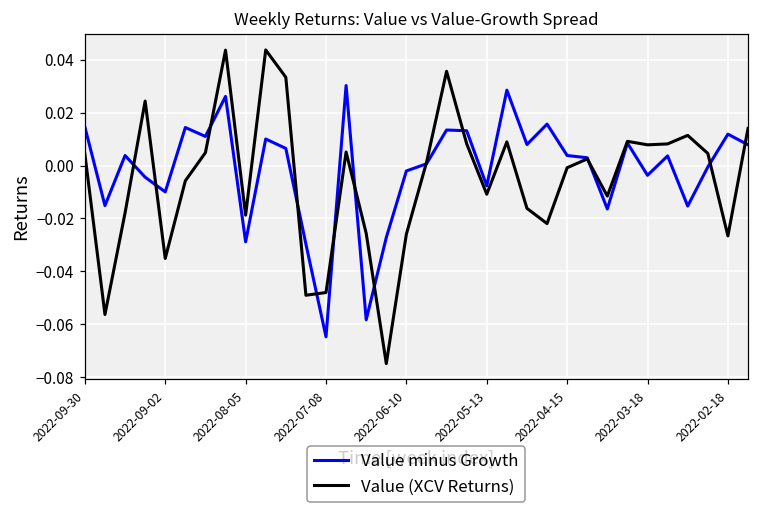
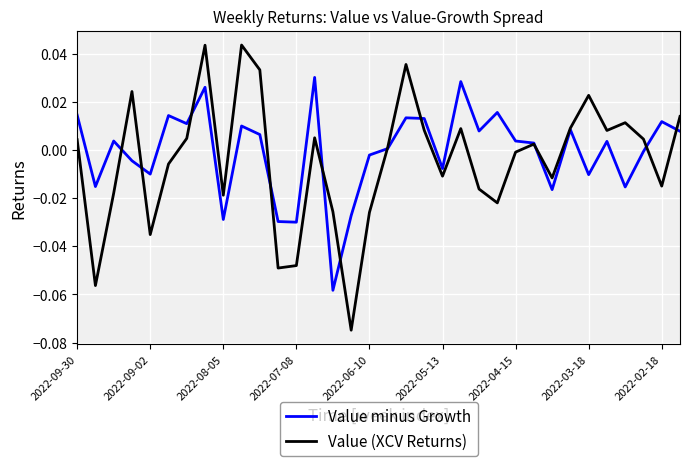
  {
    "Value minus Growth": {
      "2022-09-30": 0.015,
      "2022-09-02": -0.010,
      "2022-08-05": -0.029,
-     "2022-07-08": -0.065,
+     "2022-07-08": -0.030,
      "2022-06-10": -0.002,
      "2022-05-13": -0.008,
      "2022-04-15": 0.004,
-     "2022-03-18": -0.004,
+     "2022-03-18": -0.010,
      "2022-02-18": 0.012
    },
    "Value (XCV Returns)": {
      "2022-09-30": 0.004,
      "2022-09-02": -0.035,
      "2022-08-05": -0.019,
      "2022-07-08": -0.048,
      "2022-06-10": -0.026,
      "2022-05-13": -0.011,
      "2022-04-15": -0.001,
-     "2022-03-18": 0.008,
-     "2022-02-18": -0.027
+     "2022-03-18": 0.023,
+     "2022-02-18": -0.015
    }
  }
